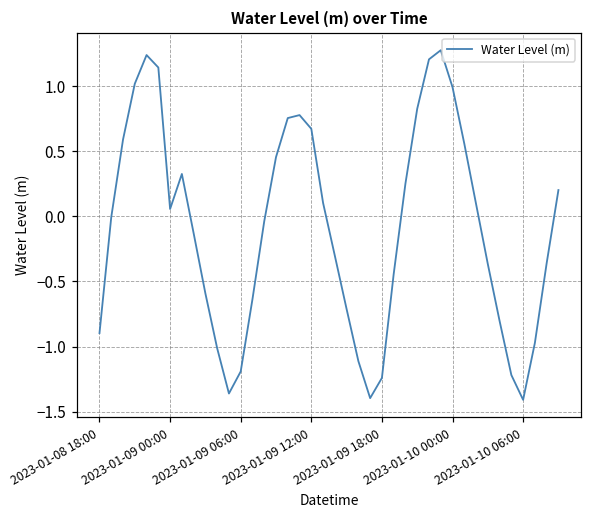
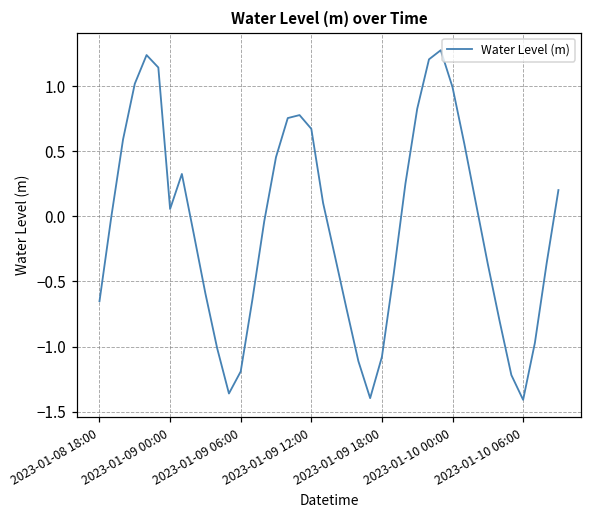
  {
-   "2023-01-08 18:00": -0.90,
+   "2023-01-08 18:00": -0.65,
    "2023-01-09 00:00": 0.06,
    "2023-01-09 06:00": -1.19,
    "2023-01-09 12:00": 0.67,
-   "2023-01-09 18:00": -1.24,
+   "2023-01-09 18:00": -1.08,
    "2023-01-10 00:00": 0.99,
    "2023-01-10 06:00": -1.41
  }
